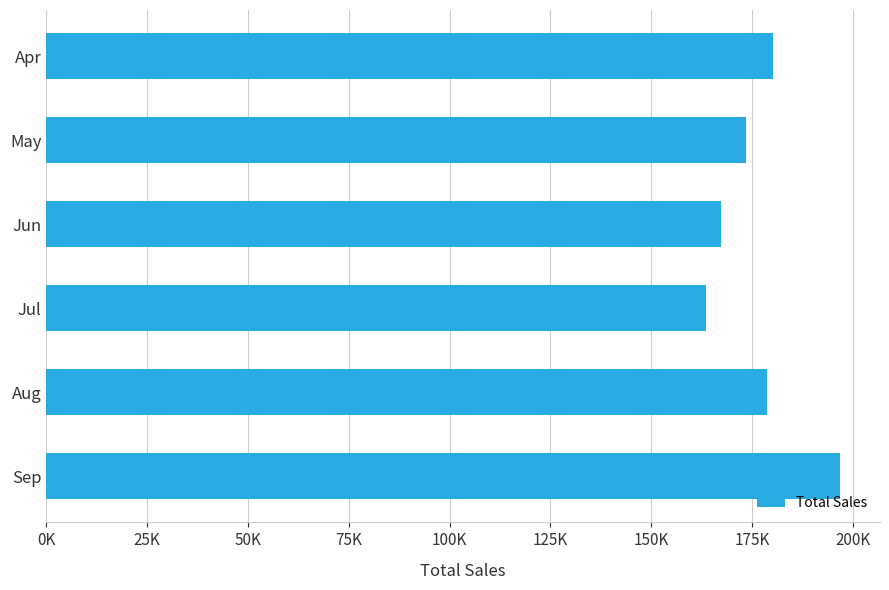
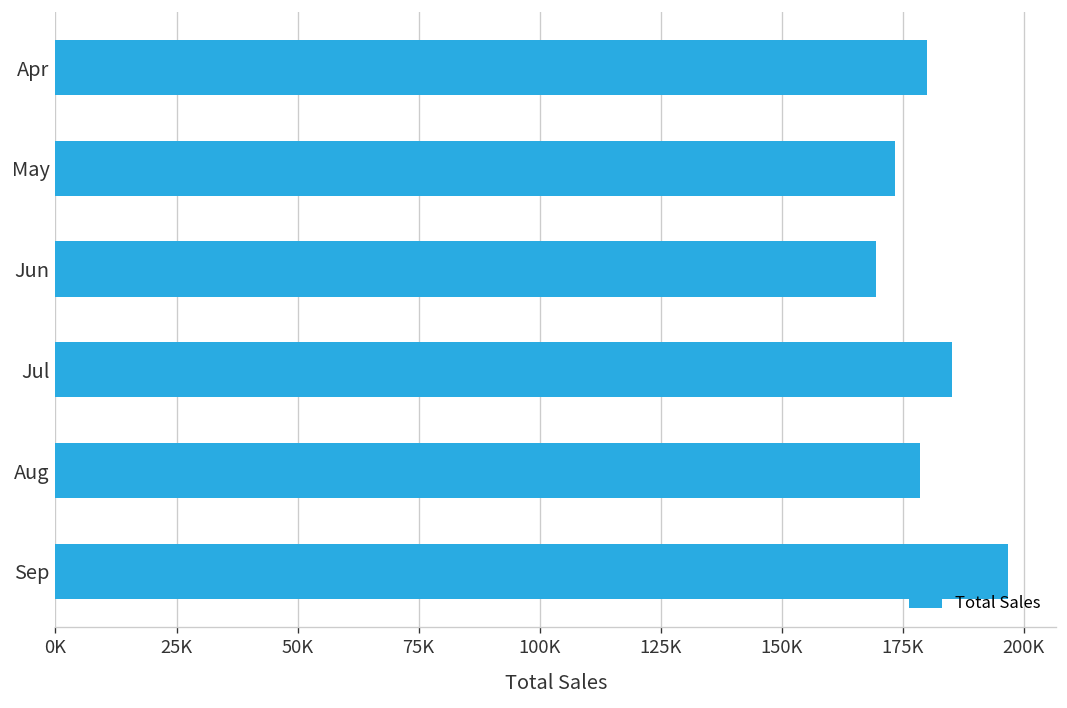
  {
    "Apr": 180000,
    "May": 173000,
-   "Jun": 167000,
-   "Jul": 164000,
+   "Jun": 169000,
+   "Jul": 185000,
    "Aug": 179000,
    "Sep": 197000
  }
